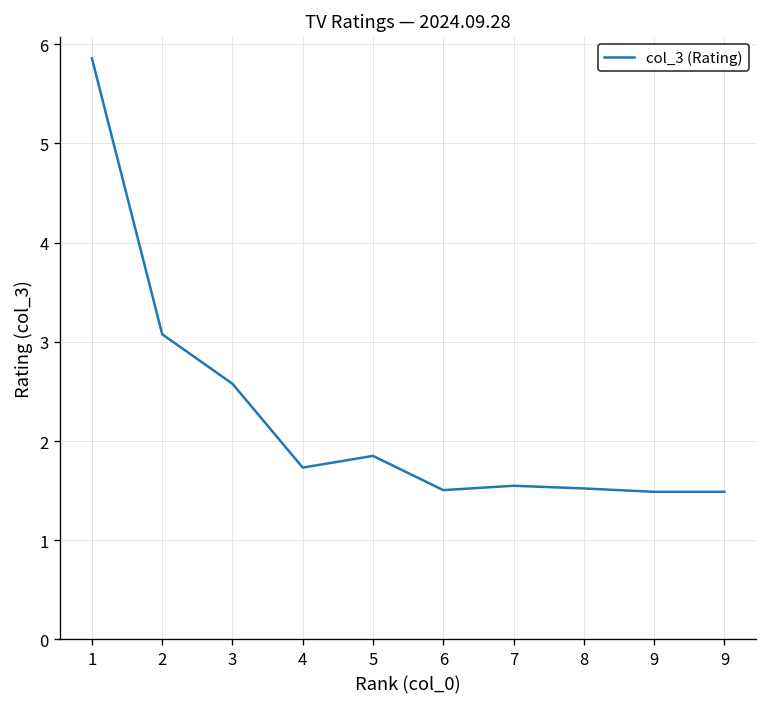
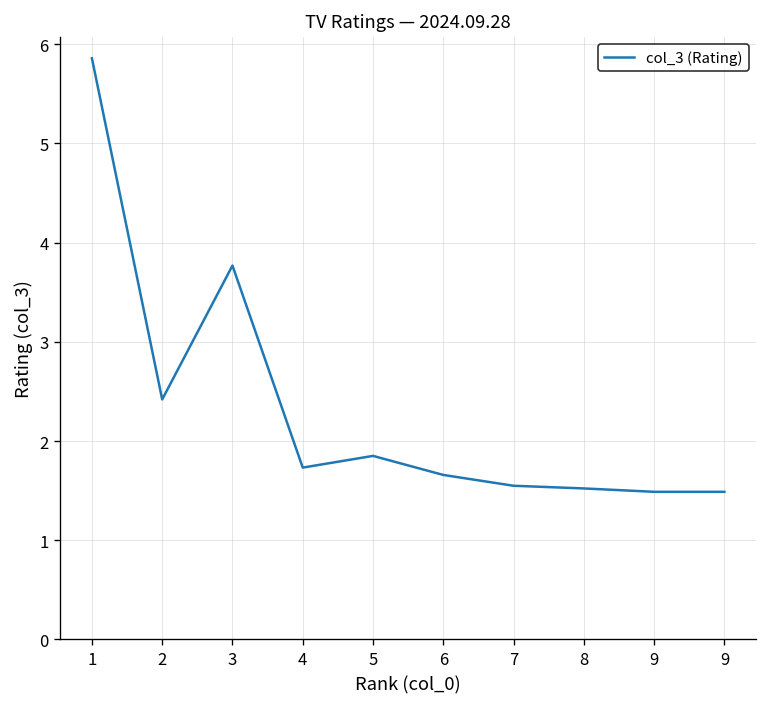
  {
    "1": 5.9,
-   "2": 3.1,
-   "3": 2.6,
+   "2": 2.4,
+   "3": 3.8,
    "4": 1.7,
    "5": 1.9,
-   "6": 1.5,
+   "6": 1.7,
    "7": 1.5,
    "8": 1.5
  }
